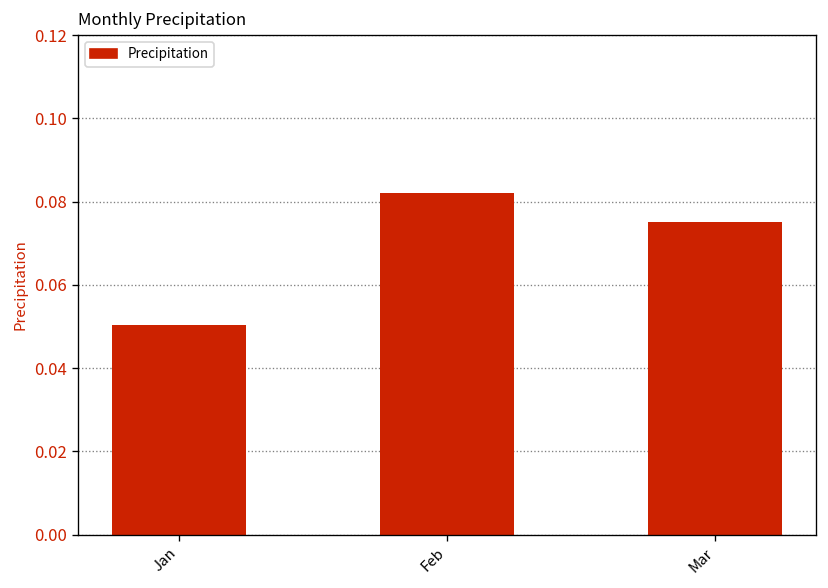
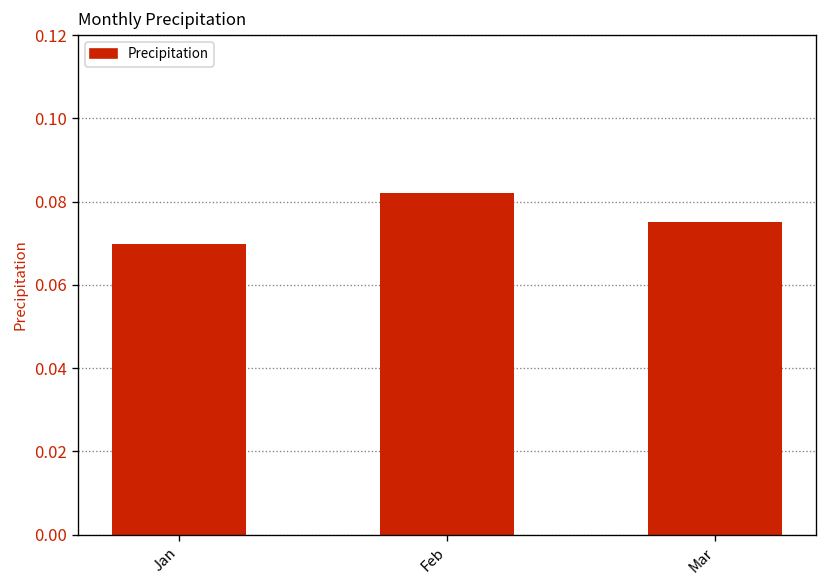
  {
-   "Jan": 0.050,
+   "Jan": 0.070,
    "Feb": 0.082,
    "Mar": 0.075
  }
